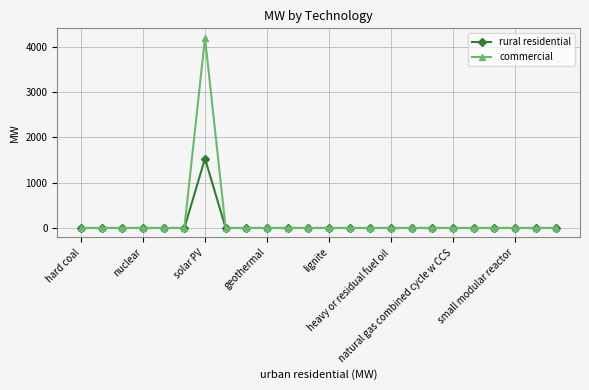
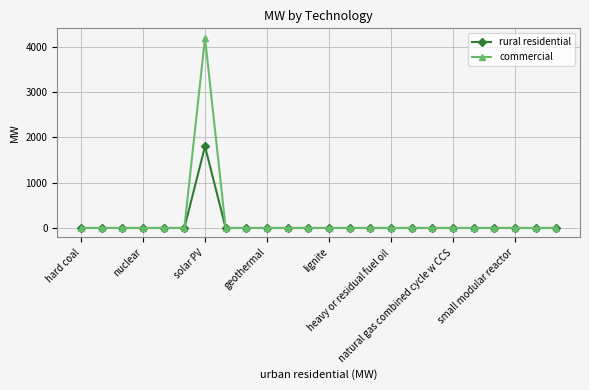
  {
    "rural residential": {
-     "solar PV": 1500
+     "solar PV": 1800
    },
    "commercial": {
      "solar PV": 4200
    }
  }
